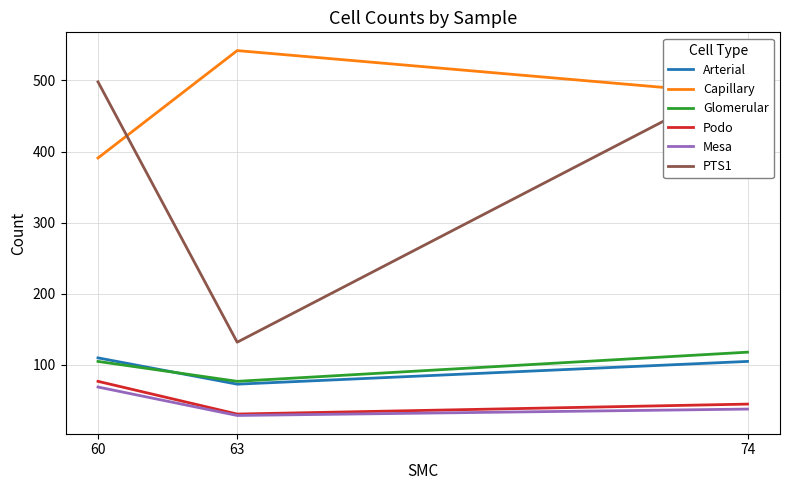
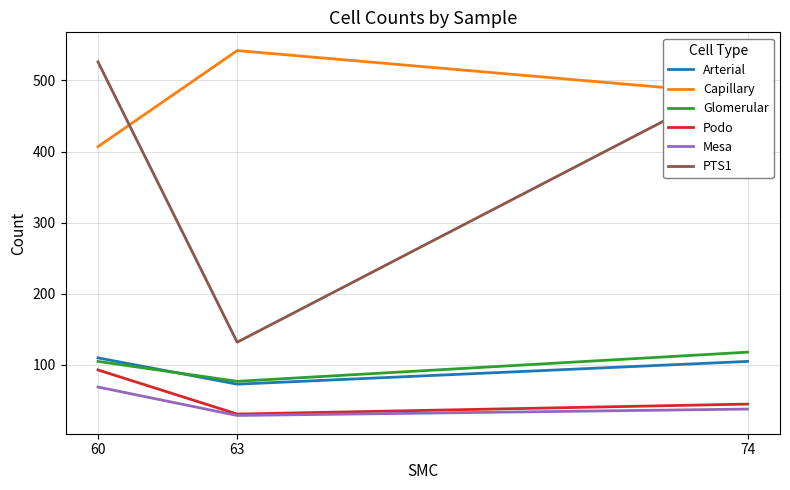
  {
    "Arterial": {
      "60": 110,
      "63": 70,
      "74": 110
    },
    "Capillary": {
-     "60": 390,
+     "60": 410,
      "63": 540
    },
    "Glomerular": {
      "60": 110,
      "63": 80,
      "74": 120
    },
    "Podo": {
-     "60": 80,
+     "60": 90,
      "74": 50
    },
    "Mesa": {
      "60": 70,
      "74": 40
    },
    "PTS1": {
-     "60": 500,
+     "60": 530,
      "63": 130
    }
  }
